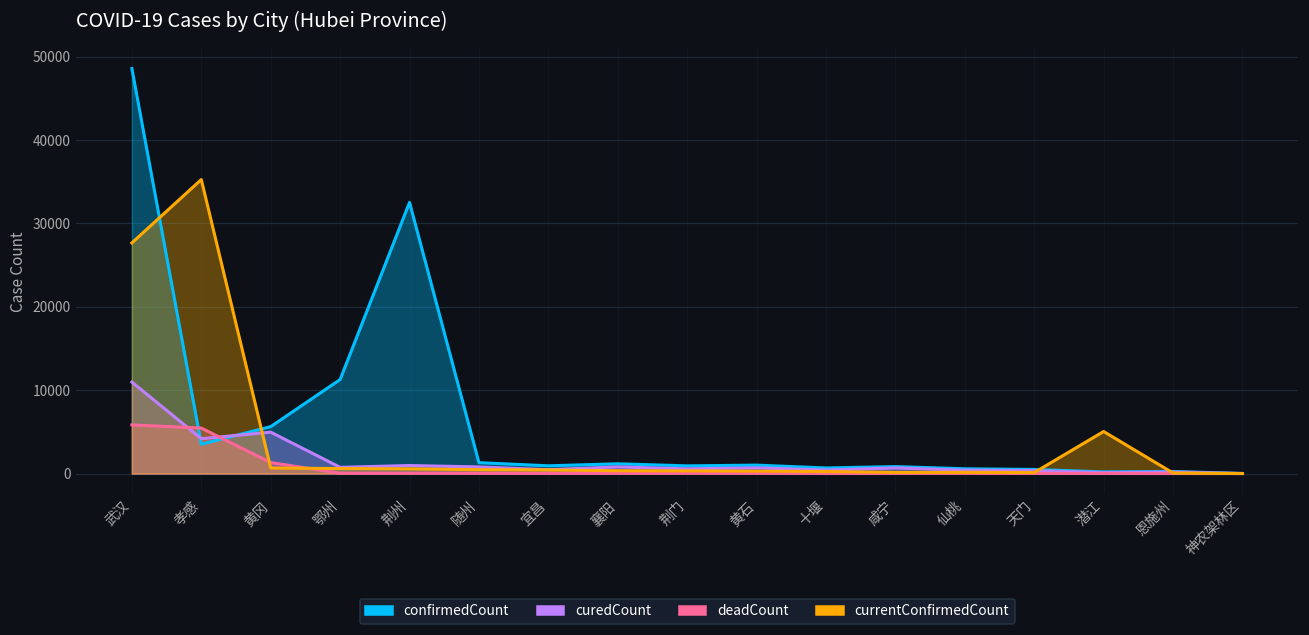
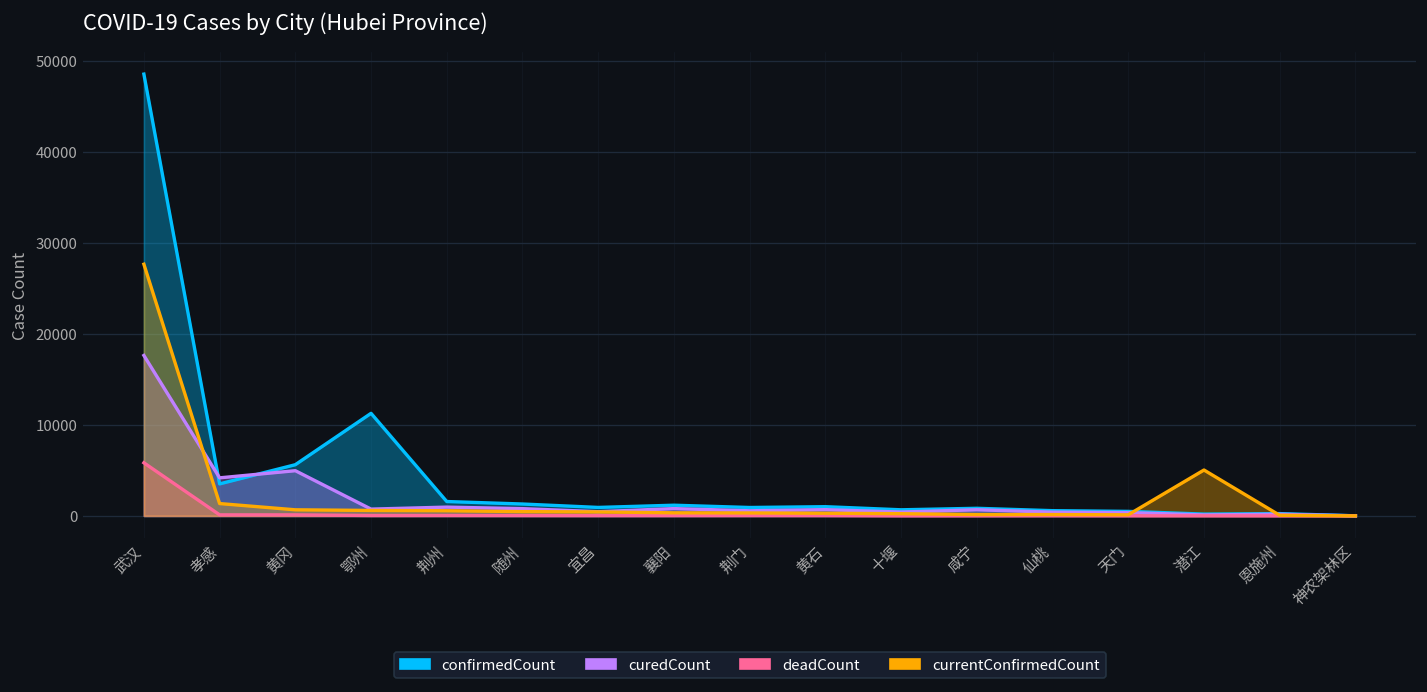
  {
    "confirmedCount": {
      "武汉": 49000,
      "孝感": 4000,
      "黄冈": 6000,
      "鄂州": 11000,
-     "荆州": 33000,
+     "荆州": 2000,
      "随州": 1000,
      "宜昌": 1000,
      "襄阳": 1000,
      "荆门": 1000
    },
    "curedCount": {
-     "武汉": 11000,
+     "武汉": 18000,
      "孝感": 4000,
      "黄冈": 5000,
      "荆州": 1000,
      "襄阳": 1000
    },
    "deadCount": {
      "武汉": 6000,
-     "孝感": 5000,
-     "黄冈": 1000,
+     "孝感": 0,
+     "黄冈": 0,
      "鄂州": 0,
      "荆州": 0,
      "随州": 0,
      "宜昌": 0
    },
    "currentConfirmedCount": {
      "武汉": 28000,
-     "孝感": 35000,
+     "孝感": 1000,
      "黄冈": 1000,
      "荆州": 1000,
      "潜江": 5000
    }
  }
